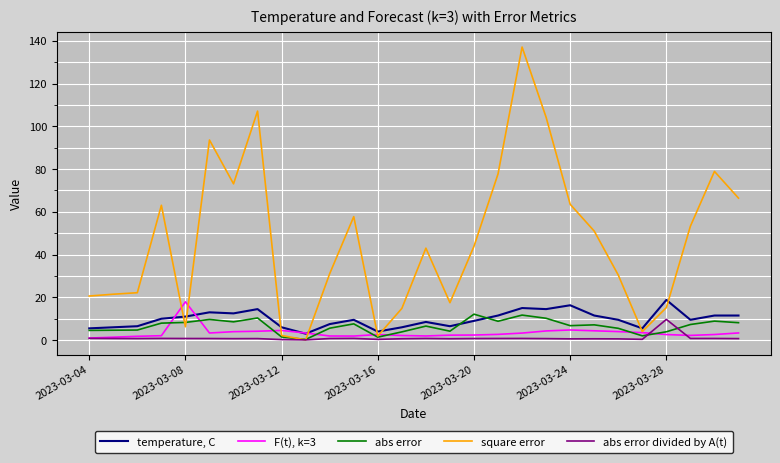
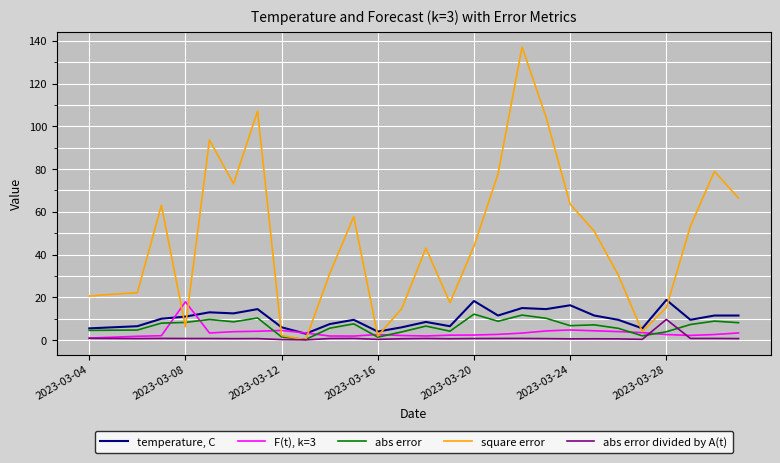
  {
    "temperature, C": {
      "2023-03-08": 11,
      "2023-03-12": 6,
      "2023-03-16": 4,
-     "2023-03-20": 9,
+     "2023-03-20": 18,
      "2023-03-24": 16,
      "2023-03-28": 19
    },
    "F(t), k=3": {
      "2023-03-08": 18,
      "2023-03-12": 5,
      "2023-03-20": 2,
      "2023-03-24": 5,
      "2023-03-28": 3
    },
    "abs error": {
      "2023-03-08": 8,
      "2023-03-20": 12,
      "2023-03-24": 7,
      "2023-03-28": 4
    },
    "square error": {
      "2023-03-04": 21,
      "2023-03-08": 6,
      "2023-03-20": 44,
      "2023-03-24": 64,
      "2023-03-28": 15
    },
    "abs error divided by A(t)": {
      "2023-03-08": 1,
      "2023-03-12": 0,
      "2023-03-20": 1,
      "2023-03-24": 1,
      "2023-03-28": 10
    }
  }
